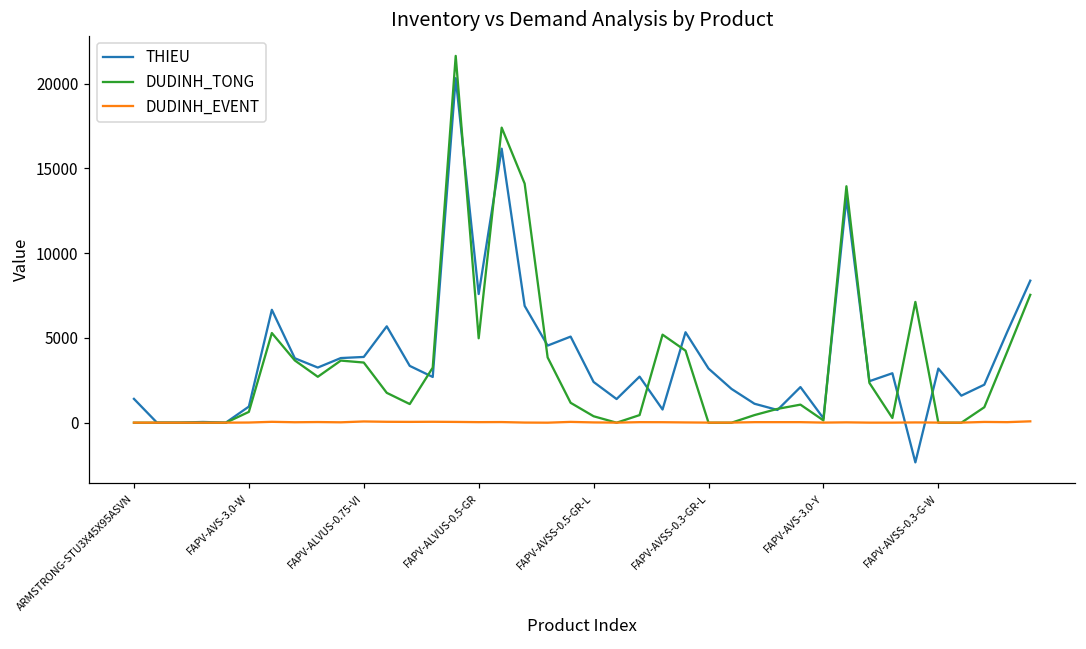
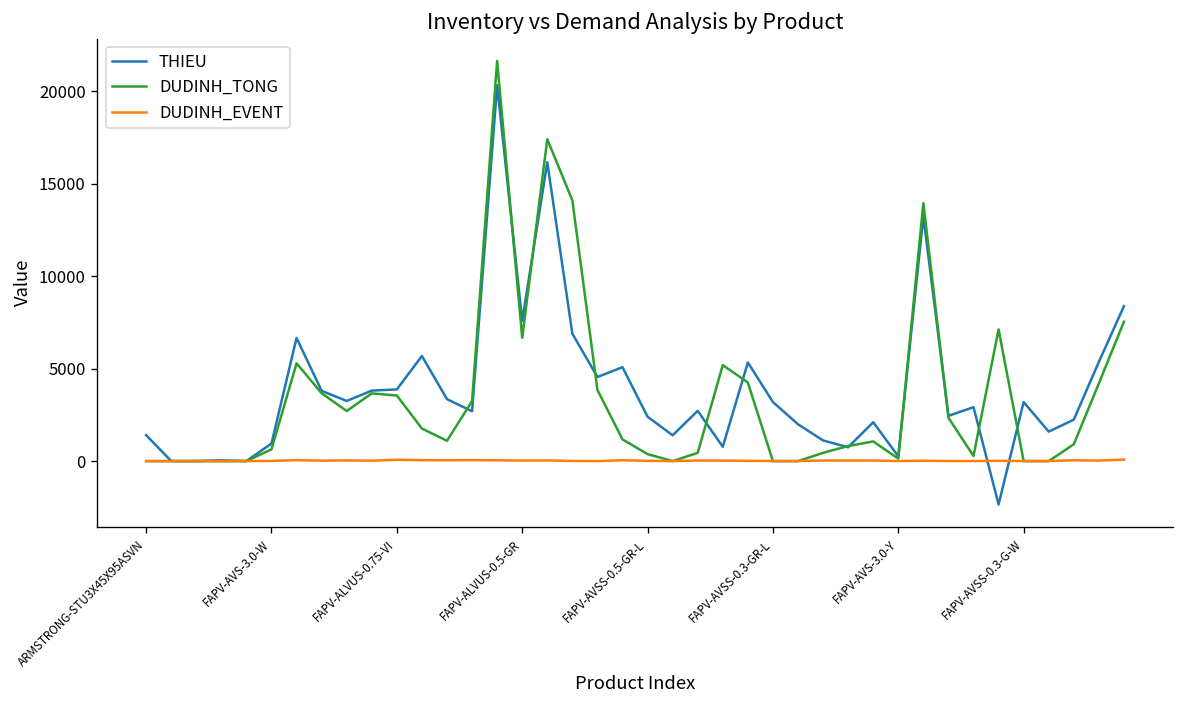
  {
    "THIEU": {
      "ARMSTRONG-STU3X45X95ASVN": 1400,
      "FAPV-AVS-3.0-W": 1000,
      "FAPV-ALVUS-0.75-VI": 3900,
      "FAPV-ALVUS-0.5-GR": 7600,
      "FAPV-AVSS-0.5-GR-L": 2400,
      "FAPV-AVSS-0.3-GR-L": 3200,
      "FAPV-AVSS-0.3-G-W": 3200
    },
    "DUDINH_TONG": {
      "FAPV-AVS-3.0-W": 600,
      "FAPV-ALVUS-0.75-VI": 3500,
-     "FAPV-ALVUS-0.5-GR": 5000,
+     "FAPV-ALVUS-0.5-GR": 6700,
      "FAPV-AVSS-0.5-GR-L": 400
    },
    "DUDINH_EVENT": {
      "FAPV-AVS-3.0-W": 0,
      "FAPV-ALVUS-0.75-VI": 100,
      "FAPV-ALVUS-0.5-GR": 0,
      "FAPV-AVSS-0.5-GR-L": 0
    }
  }
